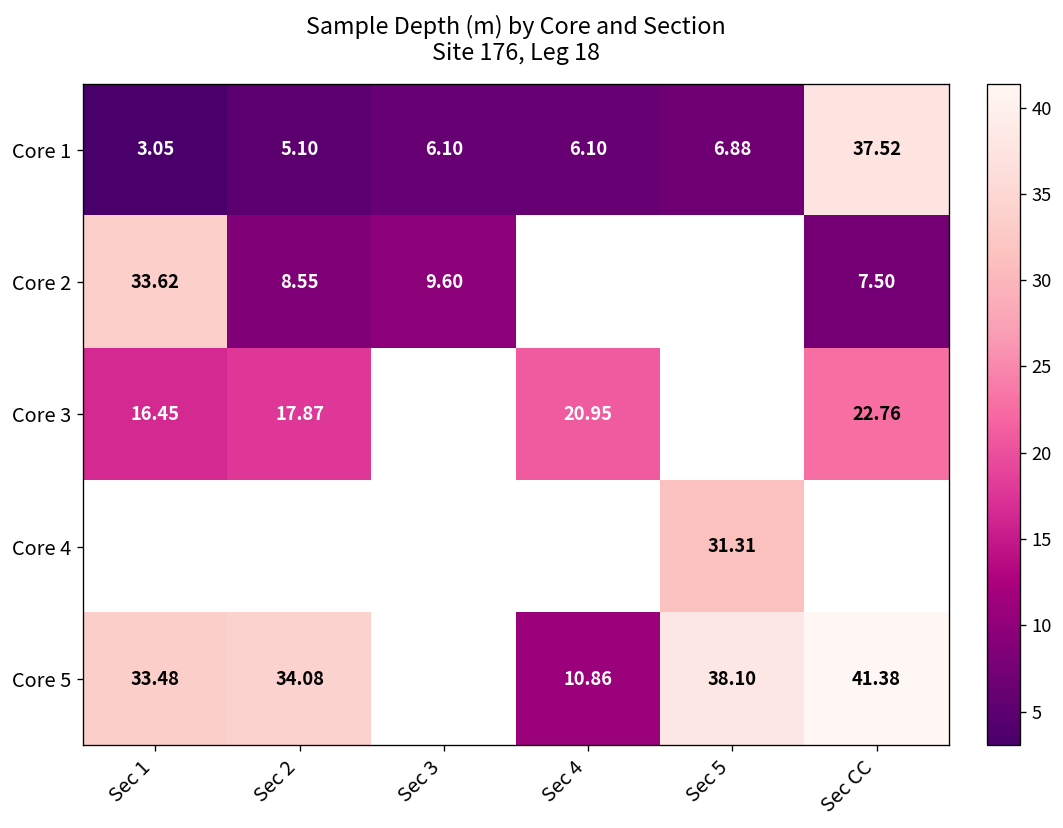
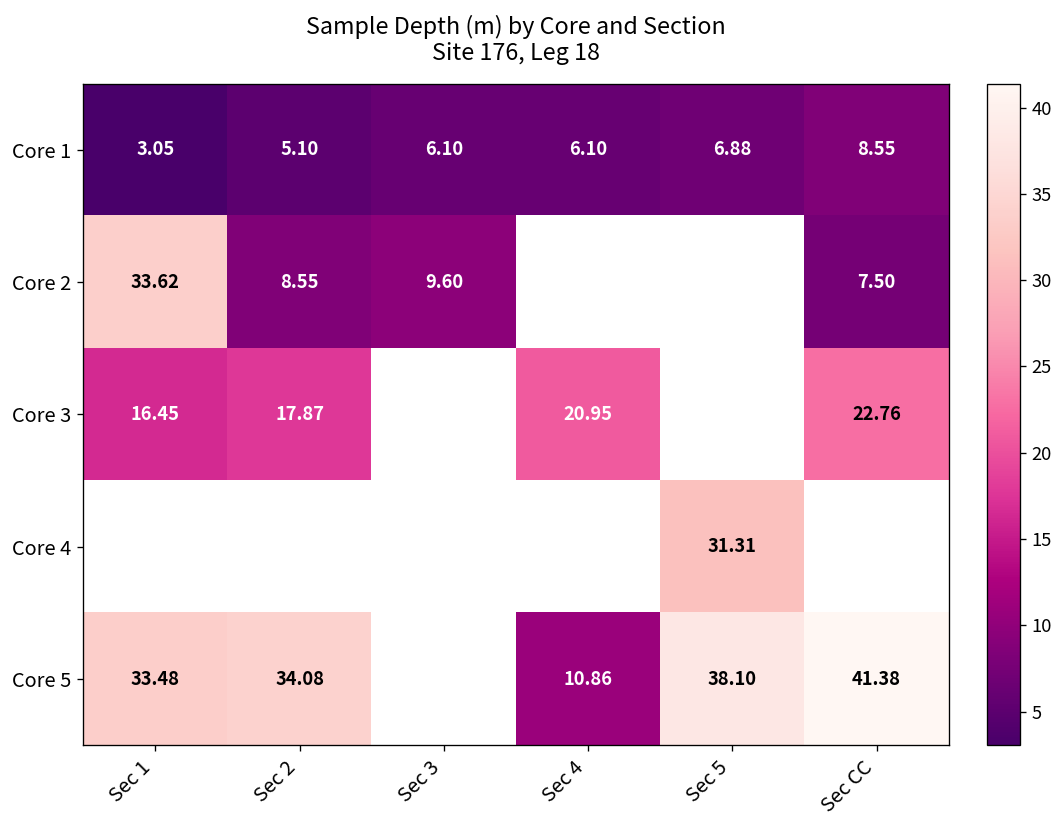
  {
    "Core 1": {
      "Sec 1": 3.05,
      "Sec 2": 5.10,
      "Sec 3": 6.10,
      "Sec 4": 6.10,
      "Sec 5": 6.88,
-     "Sec CC": 37.52
+     "Sec CC": 8.55
    },
    "Core 2": {
      "Sec 1": 33.62,
      "Sec 2": 8.55,
      "Sec 3": 9.60,
      "Sec CC": 7.50
    },
    "Core 3": {
      "Sec 1": 16.45,
      "Sec 2": 17.87,
      "Sec 4": 20.95,
      "Sec CC": 22.76
    },
    "Core 4": {
      "Sec 5": 31.31
    },
    "Core 5": {
      "Sec 1": 33.48,
      "Sec 2": 34.08,
      "Sec 4": 10.86,
      "Sec 5": 38.10,
      "Sec CC": 41.38
    }
  }
